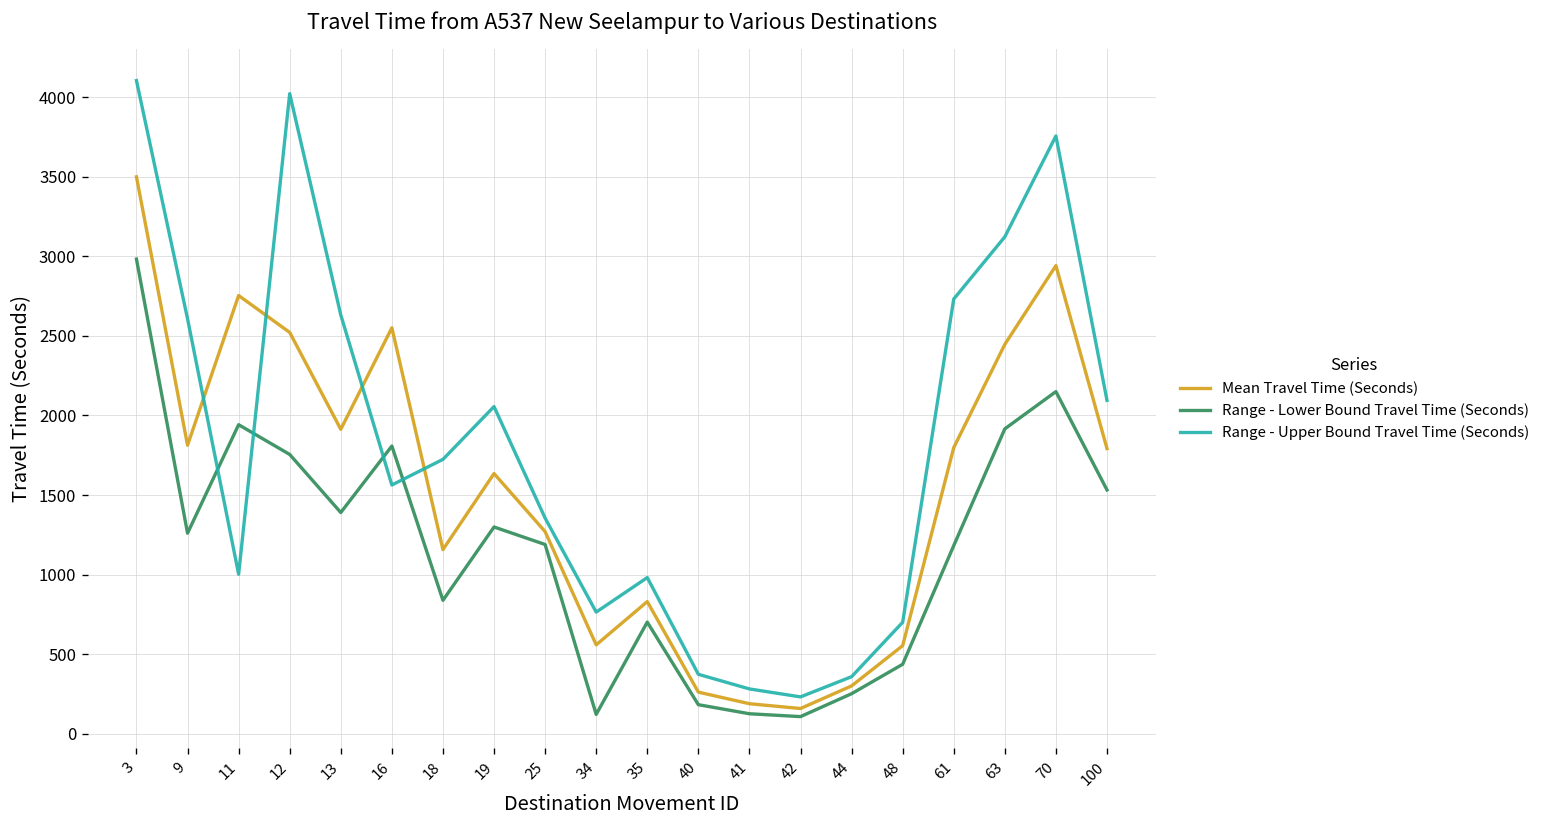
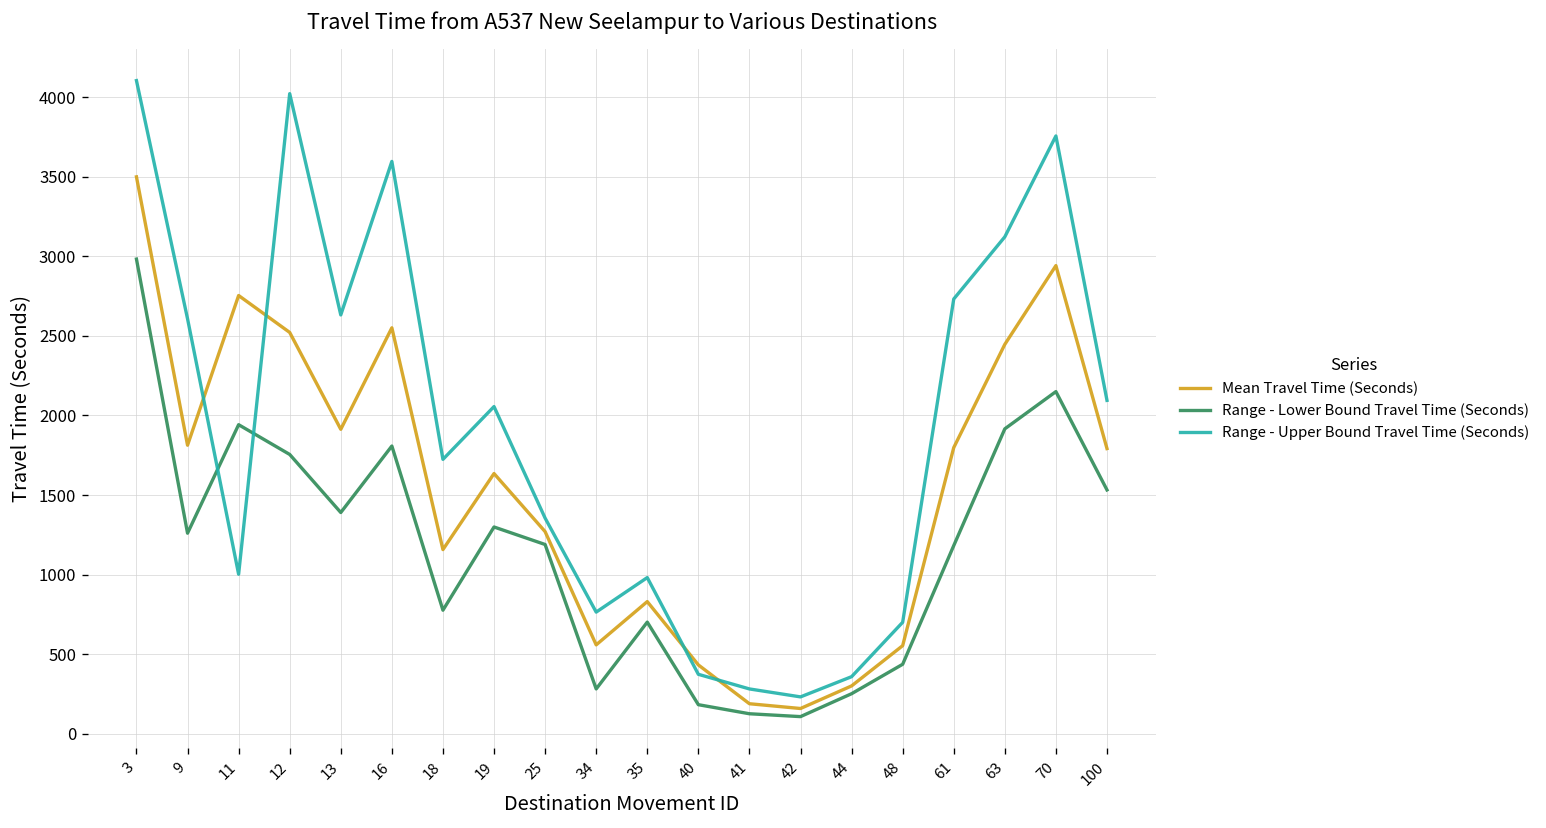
  {
    "Mean Travel Time (Seconds)": {
      "3": 3500,
      "9": 1810,
      "11": 2750,
      "12": 2520,
      "13": 1910,
      "16": 2550,
      "18": 1160,
      "19": 1640,
      "25": 1270,
      "34": 560,
      "35": 830,
-     "40": 260,
+     "40": 430,
      "41": 190,
      "42": 160,
      "44": 300,
      "48": 550,
      "61": 1800,
      "63": 2450,
      "70": 2940,
      "100": 1790
    },
    "Range - Lower Bound Travel Time (Seconds)": {
      "3": 2980,
      "9": 1260,
      "11": 1940,
      "12": 1760,
      "13": 1390,
      "16": 1810,
-     "18": 840,
+     "18": 780,
      "19": 1300,
      "25": 1190,
-     "34": 120,
+     "34": 280,
      "35": 700,
      "40": 180,
      "41": 130,
      "42": 110,
      "44": 250,
      "48": 440,
      "61": 1180,
      "63": 1920,
      "70": 2150,
      "100": 1530
    },
    "Range - Upper Bound Travel Time (Seconds)": {
      "3": 4110,
      "9": 2610,
      "11": 1000,
      "12": 4020,
      "13": 2630,
-     "16": 1560,
+     "16": 3600,
      "18": 1720,
      "19": 2060,
      "25": 1360,
      "34": 760,
      "35": 980,
      "40": 370,
      "41": 280,
      "42": 230,
      "44": 360,
      "48": 700,
      "61": 2730,
      "63": 3120,
      "70": 3760,
      "100": 2100
    }
  }
